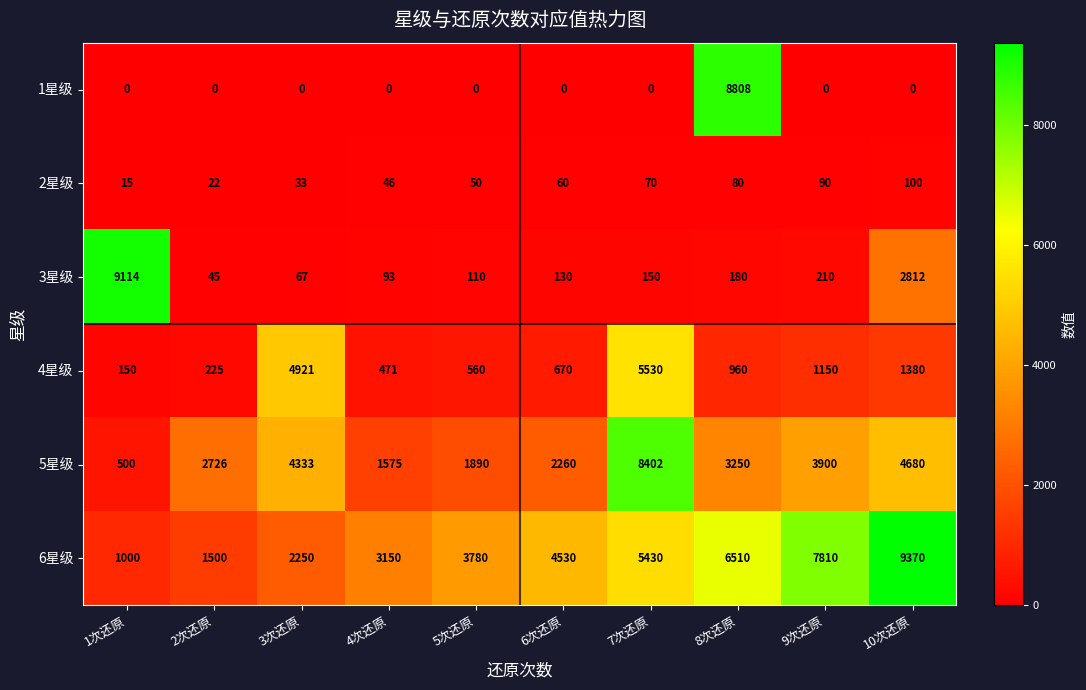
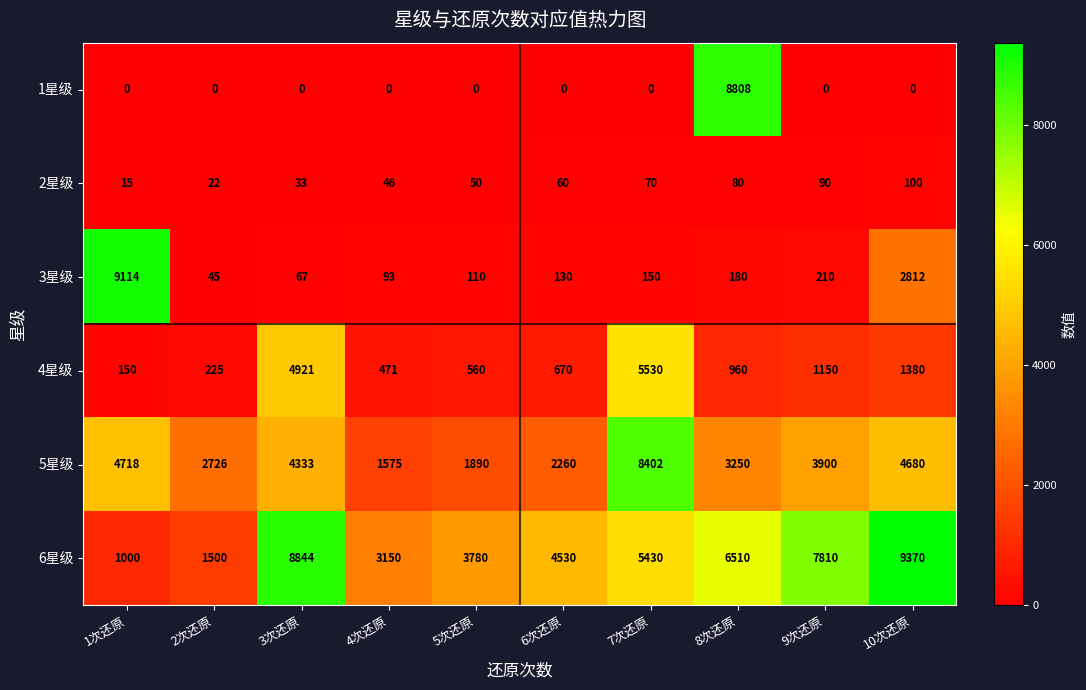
  {
    "1星级": {
      "1次还原": 0,
      "2次还原": 0,
      "3次还原": 0,
      "4次还原": 0,
      "5次还原": 0,
      "6次还原": 0,
      "7次还原": 0,
      "8次还原": 8808,
      "9次还原": 0,
      "10次还原": 0
    },
    "2星级": {
      "1次还原": 15,
      "2次还原": 22,
      "3次还原": 33,
      "4次还原": 46,
      "5次还原": 50,
      "6次还原": 60,
      "7次还原": 70,
      "8次还原": 80,
      "9次还原": 90,
      "10次还原": 100
    },
    "3星级": {
      "1次还原": 9114,
      "2次还原": 45,
      "3次还原": 67,
      "4次还原": 93,
      "5次还原": 110,
      "6次还原": 130,
      "7次还原": 150,
      "8次还原": 180,
      "9次还原": 210,
      "10次还原": 2812
    },
    "4星级": {
      "1次还原": 150,
      "2次还原": 225,
      "3次还原": 4921,
      "4次还原": 471,
      "5次还原": 560,
      "6次还原": 670,
      "7次还原": 5530,
      "8次还原": 960,
      "9次还原": 1150,
      "10次还原": 1380
    },
    "5星级": {
-     "1次还原": 500,
+     "1次还原": 4718,
      "2次还原": 2726,
      "3次还原": 4333,
      "4次还原": 1575,
      "5次还原": 1890,
      "6次还原": 2260,
      "7次还原": 8402,
      "8次还原": 3250,
      "9次还原": 3900,
      "10次还原": 4680
    },
    "6星级": {
      "1次还原": 1000,
      "2次还原": 1500,
-     "3次还原": 2250,
+     "3次还原": 8844,
      "4次还原": 3150,
      "5次还原": 3780,
      "6次还原": 4530,
      "7次还原": 5430,
      "8次还原": 6510,
      "9次还原": 7810,
      "10次还原": 9370
    }
  }
